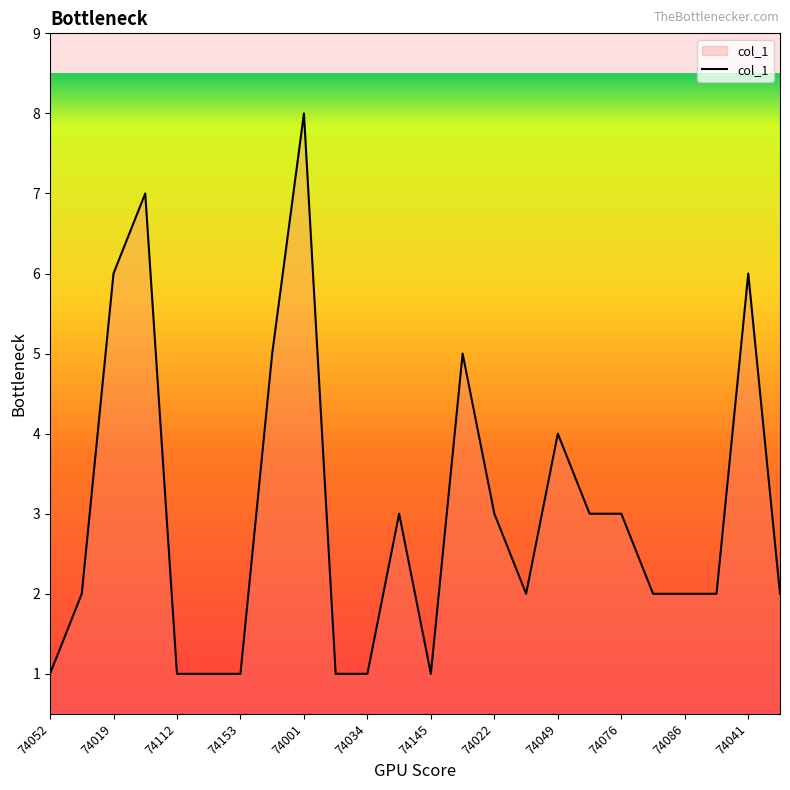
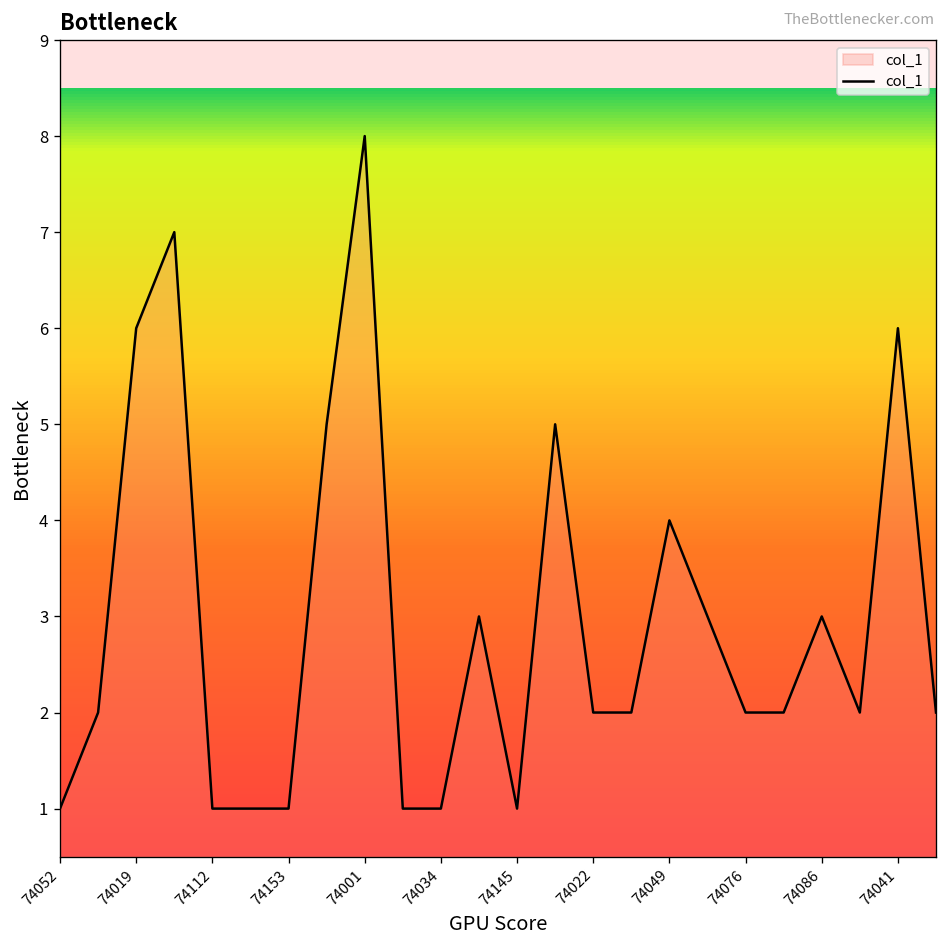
  {
    "74052": 1,
    "74019": 6,
    "74112": 1,
    "74153": 1,
    "74001": 8,
    "74034": 1,
    "74145": 1,
-   "74022": 3,
+   "74022": 2,
    "74049": 4,
-   "74076": 3,
-   "74086": 2,
+   "74076": 2,
+   "74086": 3,
    "74041": 6
  }
